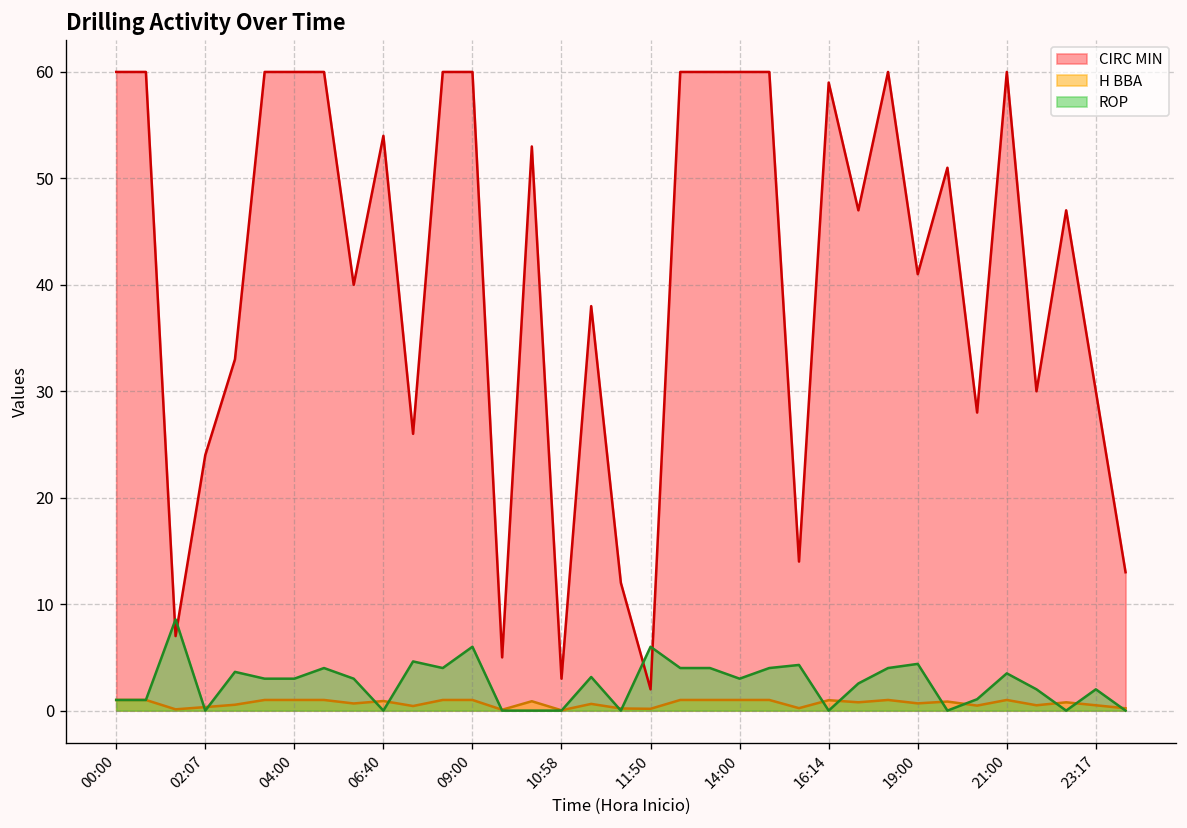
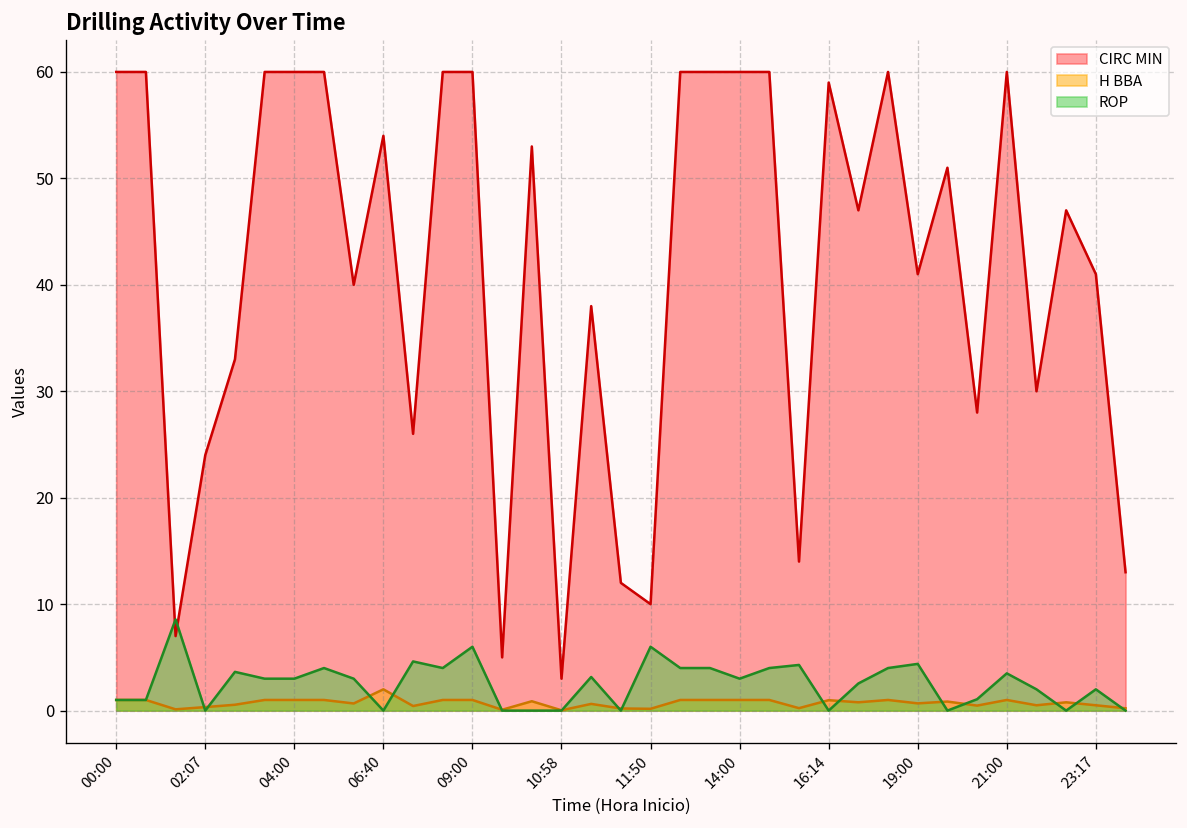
  {
    "CIRC MIN": {
      "00:00": 60,
      "02:07": 24,
      "04:00": 60,
      "06:40": 54,
      "09:00": 60,
      "10:58": 3,
-     "11:50": 2,
+     "11:50": 10,
      "14:00": 60,
      "16:14": 59,
      "19:00": 41,
      "21:00": 60,
-     "23:17": 30
+     "23:17": 41
    },
    "H BBA": {
      "02:07": 0,
      "04:00": 1,
-     "06:40": 1,
+     "06:40": 2,
      "09:00": 1,
      "11:50": 0,
      "14:00": 1,
      "16:14": 1,
      "19:00": 1,
      "21:00": 1,
      "23:17": 1
    },
    "ROP": {
      "02:07": 0,
      "04:00": 3,
      "06:40": 0,
      "09:00": 6,
      "11:50": 6,
      "14:00": 3,
      "16:14": 0,
      "19:00": 4,
      "21:00": 4,
      "23:17": 2
    }
  }
